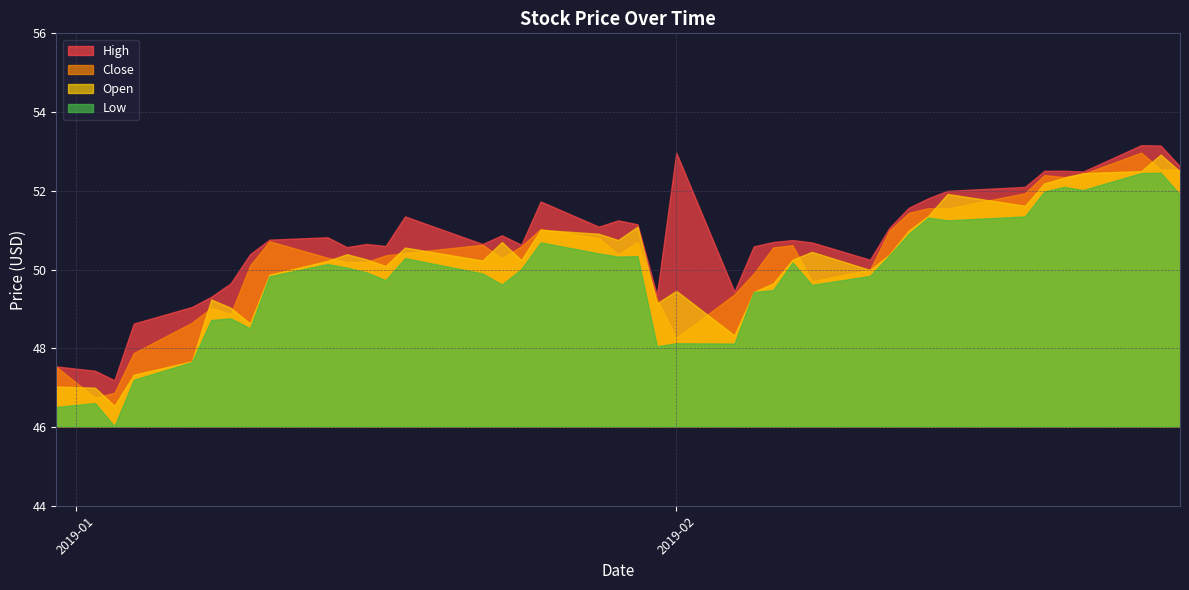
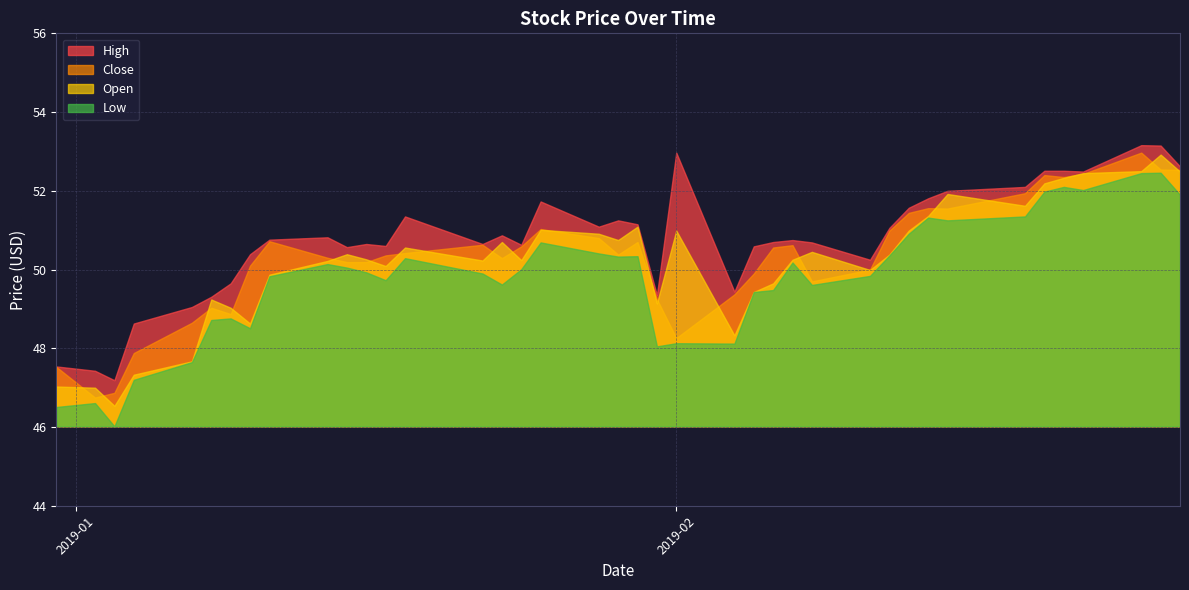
  {
    "High": {
      "2019-02": 53.0
    },
    "Close": {
      "2019-02": 48.3
    },
    "Open": {
-     "2019-02": 49.5
+     "2019-02": 51.0
    },
    "Low": {
      "2019-02": 48.1
    }
  }
